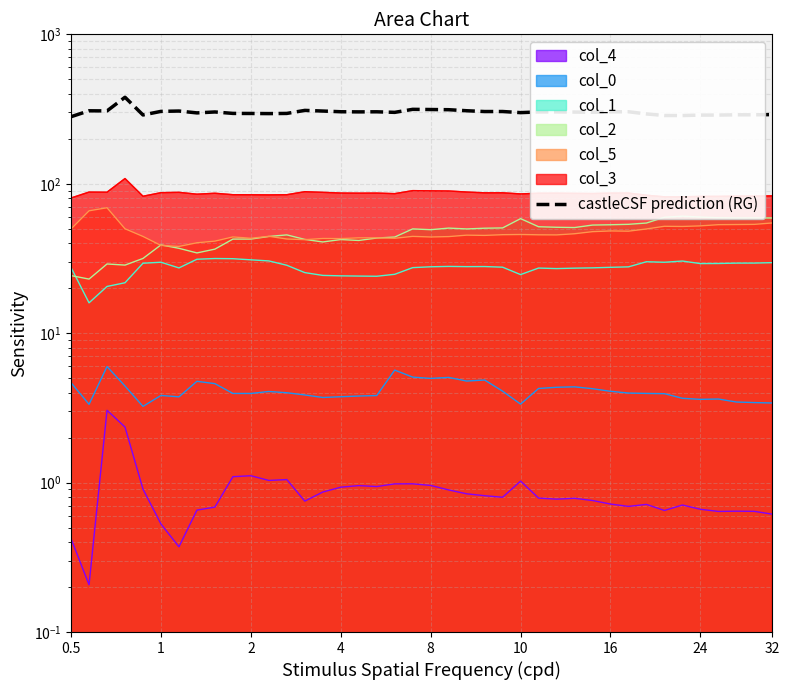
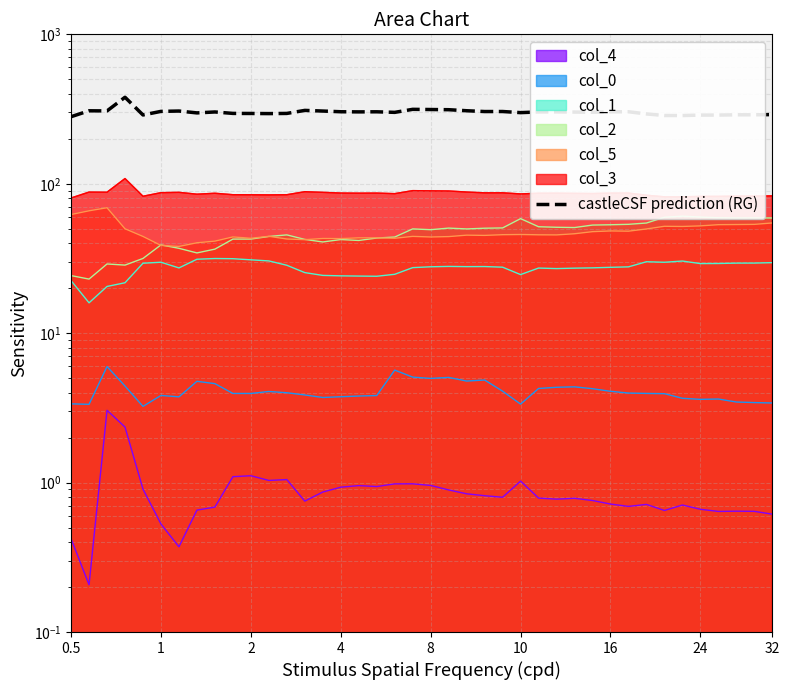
  {
    "col_4": {
      "0.5": 0.42,
      "10": 1.0
    },
    "col_0": {
-     "0.5": 4.7,
+     "0.5": 3.4,
      "10": 3.4
    },
    "col_1": {
-     "0.5": 27,
+     "0.5": 22,
      "10": 25
    },
    "col_2": {
      "0.5": 24,
      "10": 58
    },
    "col_5": {
-     "0.5": 50,
+     "0.5": 62,
      "10": 46
    },
    "col_3": {
      "0.5": 80,
      "10": 90
    },
    "castleCSF prediction (RG)": {
      "0.5": 280,
      "10": 300
    }
  }
